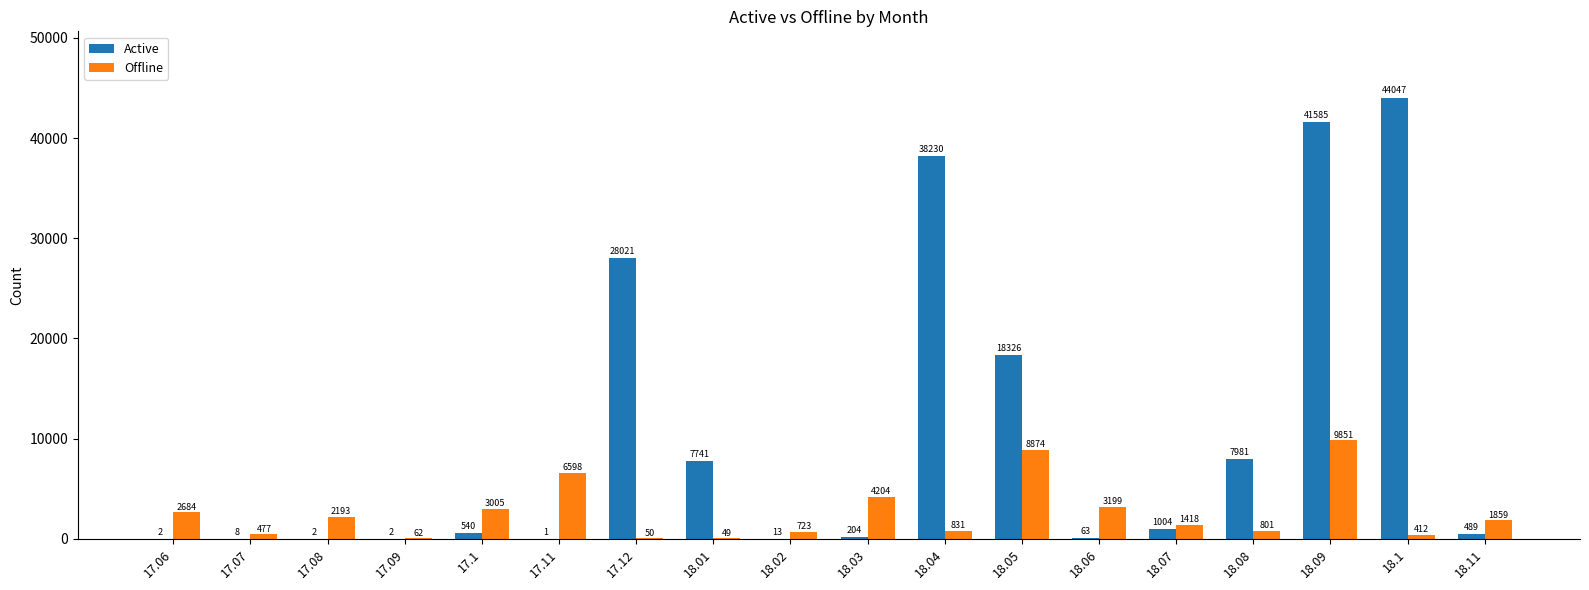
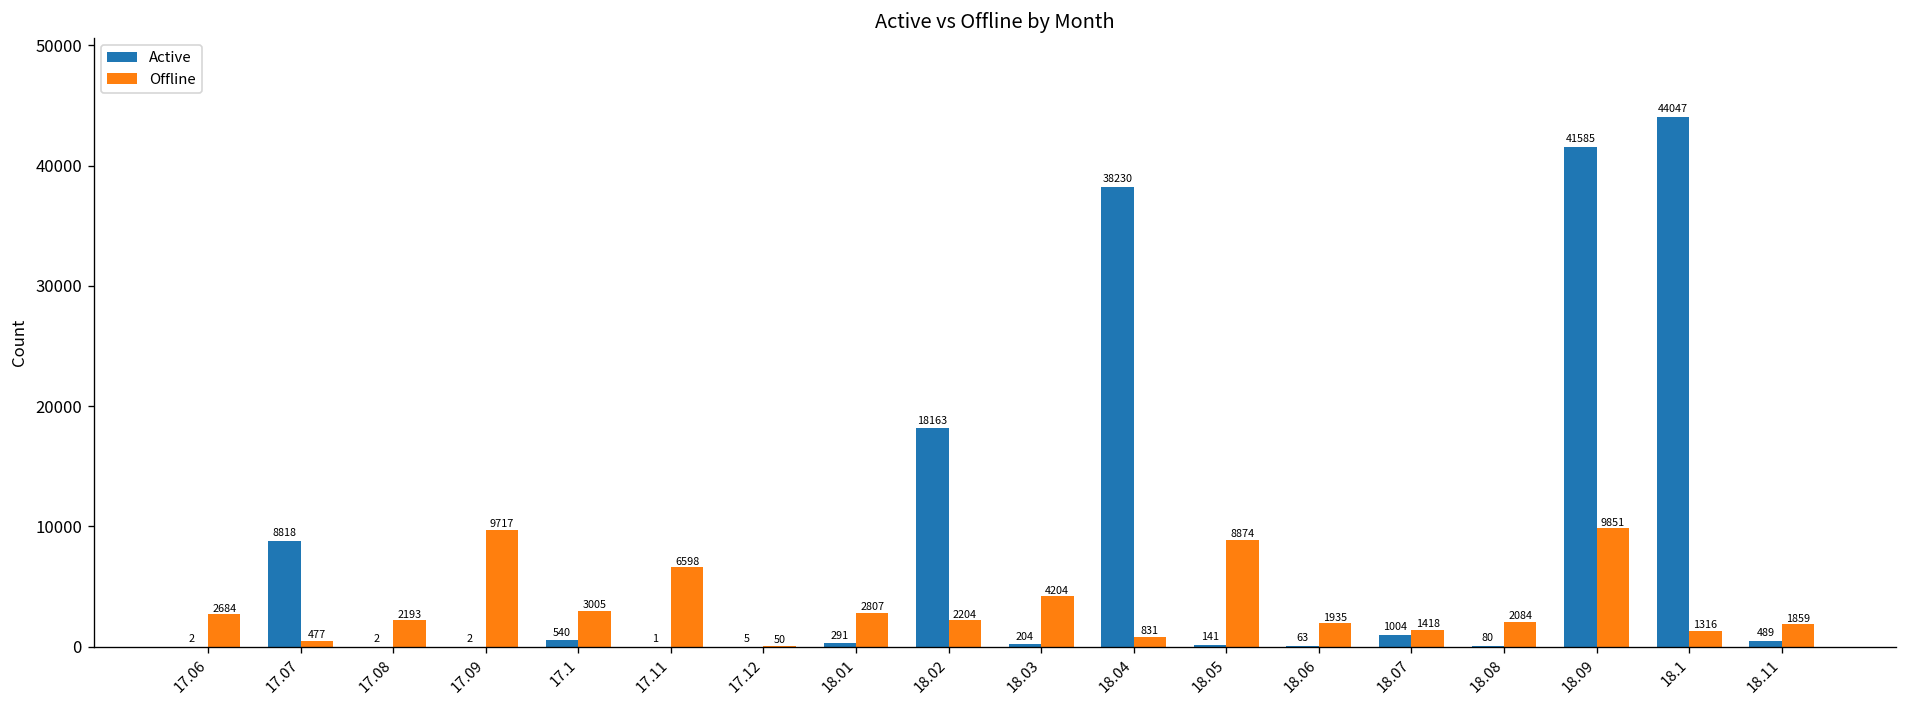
  {
    "Active": {
      "17.06": 2,
-     "17.07": 8,
+     "17.07": 8818,
      "17.08": 2,
      "17.09": 2,
      "17.1": 540,
      "17.11": 1,
-     "17.12": 28021,
-     "18.01": 7741,
-     "18.02": 13,
+     "17.12": 5,
+     "18.01": 291,
+     "18.02": 18163,
      "18.03": 204,
      "18.04": 38230,
-     "18.05": 18326,
+     "18.05": 141,
      "18.06": 63,
      "18.07": 1004,
-     "18.08": 7981,
+     "18.08": 80,
      "18.09": 41585,
      "18.1": 44047,
      "18.11": 489
    },
    "Offline": {
      "17.06": 2684,
      "17.07": 477,
      "17.08": 2193,
-     "17.09": 62,
+     "17.09": 9717,
      "17.1": 3005,
      "17.11": 6598,
      "17.12": 50,
-     "18.01": 49,
-     "18.02": 723,
+     "18.01": 2807,
+     "18.02": 2204,
      "18.03": 4204,
      "18.04": 831,
      "18.05": 8874,
-     "18.06": 3199,
+     "18.06": 1935,
      "18.07": 1418,
-     "18.08": 801,
+     "18.08": 2084,
      "18.09": 9851,
-     "18.1": 412,
+     "18.1": 1316,
      "18.11": 1859
    }
  }
